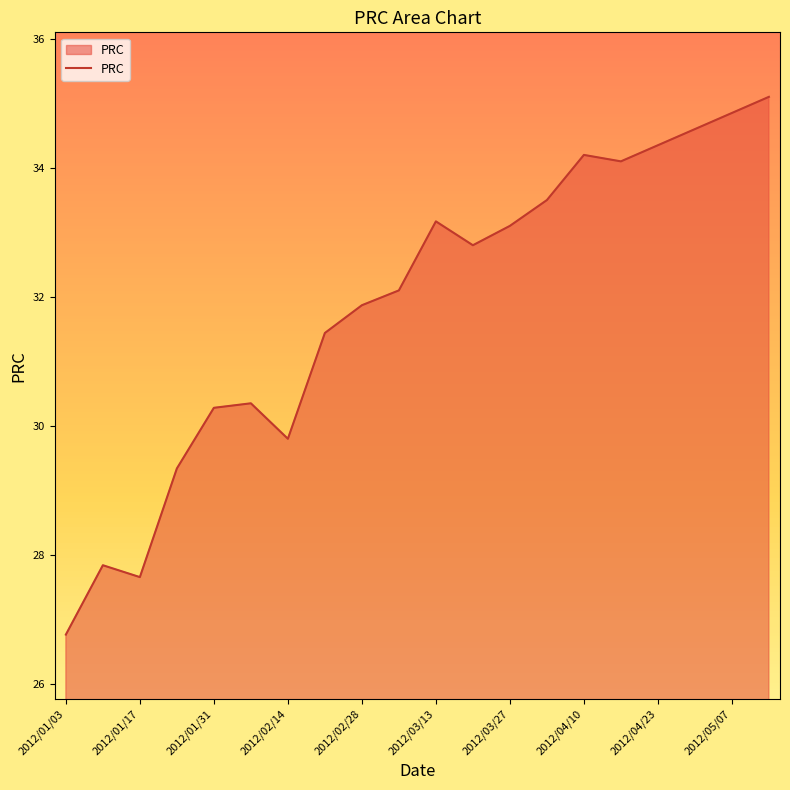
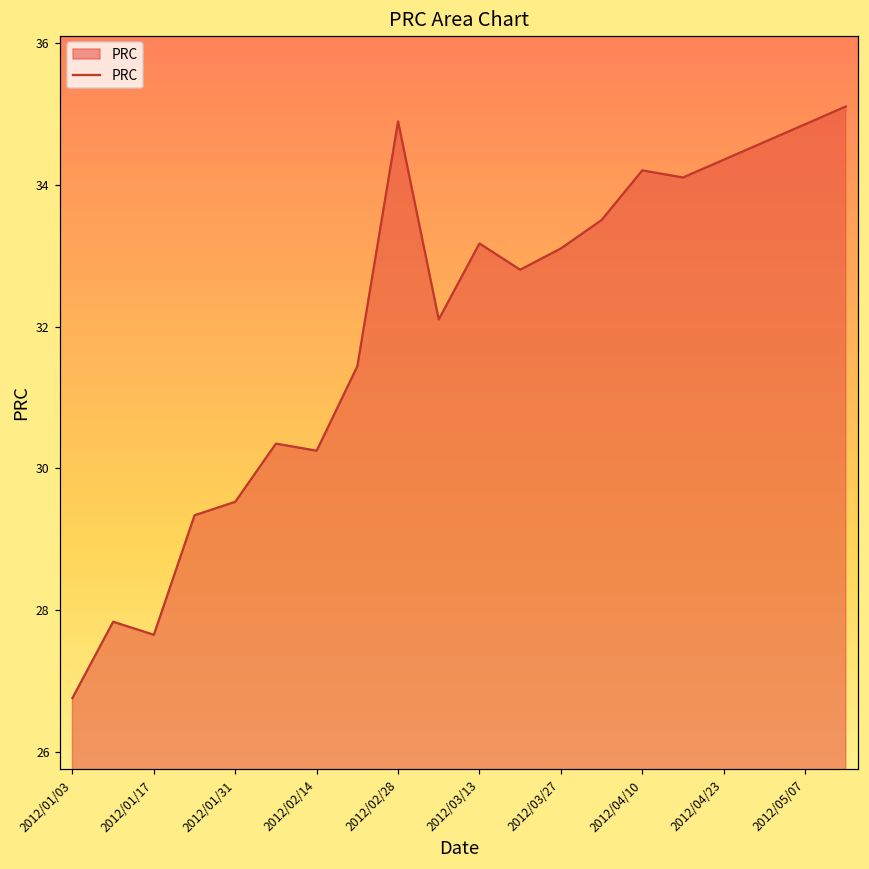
  {
    "2012/01/03": 26.8,
    "2012/01/17": 27.7,
-   "2012/01/31": 30.3,
-   "2012/02/14": 29.8,
-   "2012/02/28": 31.9,
+   "2012/01/31": 29.5,
+   "2012/02/14": 30.3,
+   "2012/02/28": 34.9,
    "2012/03/13": 33.2,
    "2012/03/27": 33.1,
    "2012/04/10": 34.2,
    "2012/04/23": 34.4,
    "2012/05/07": 34.9
  }
